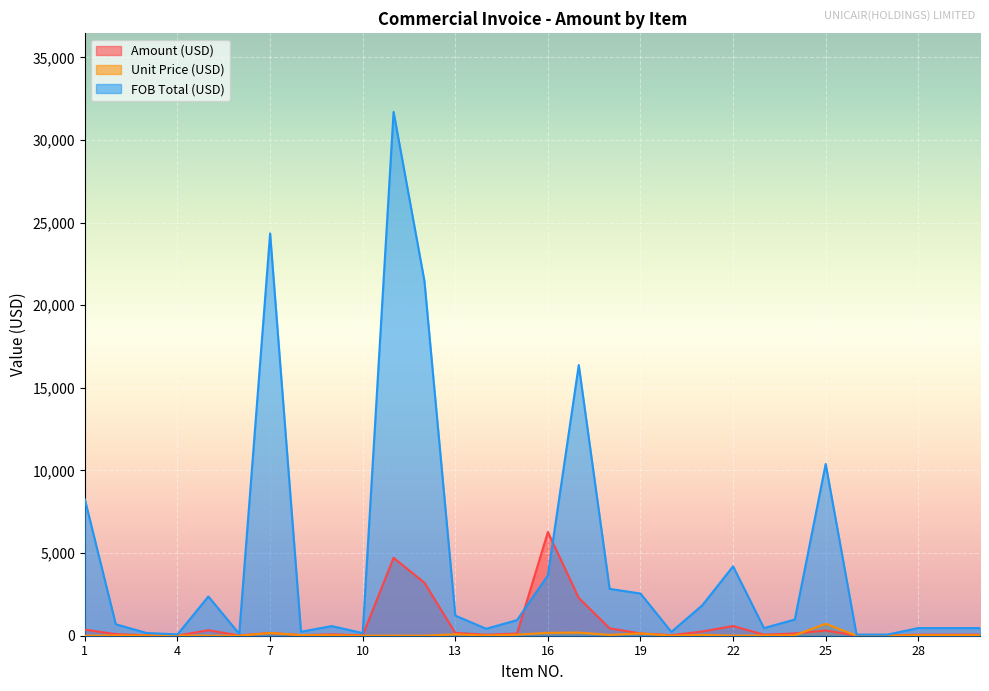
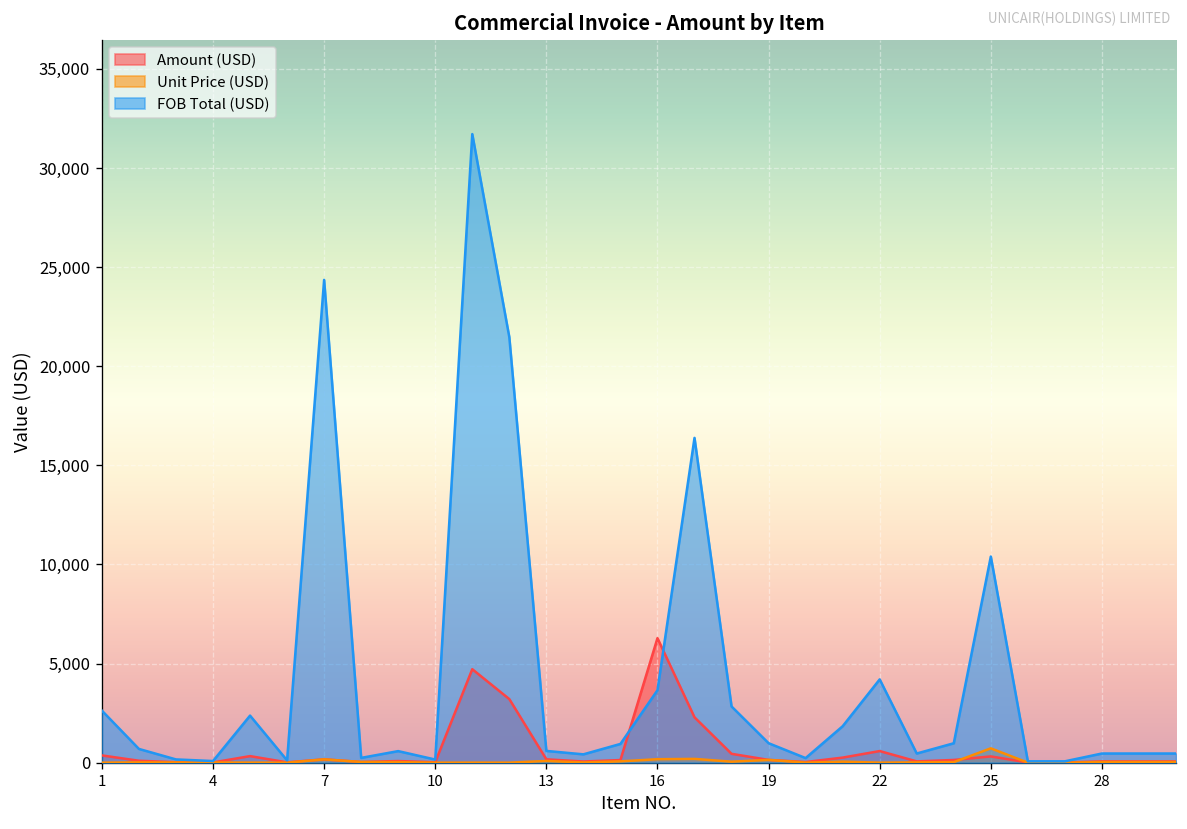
  {
    "Amount (USD)": {
      "1": "400",
      "16": "6,300",
      "22": "600",
      "25": "300"
    },
    "Unit Price (USD)": {
      "1": "0",
      "16": "200",
      "22": "0",
      "25": "700"
    },
    "FOB Total (USD)": {
-     "1": "8,200",
+     "1": "2,600",
      "7": "24,300",
-     "13": "1,200",
+     "13": "600",
      "16": "3,700",
-     "19": "2,600",
+     "19": "1,000",
      "22": "4,200",
      "25": "10,400",
      "28": "500"
    }
  }
